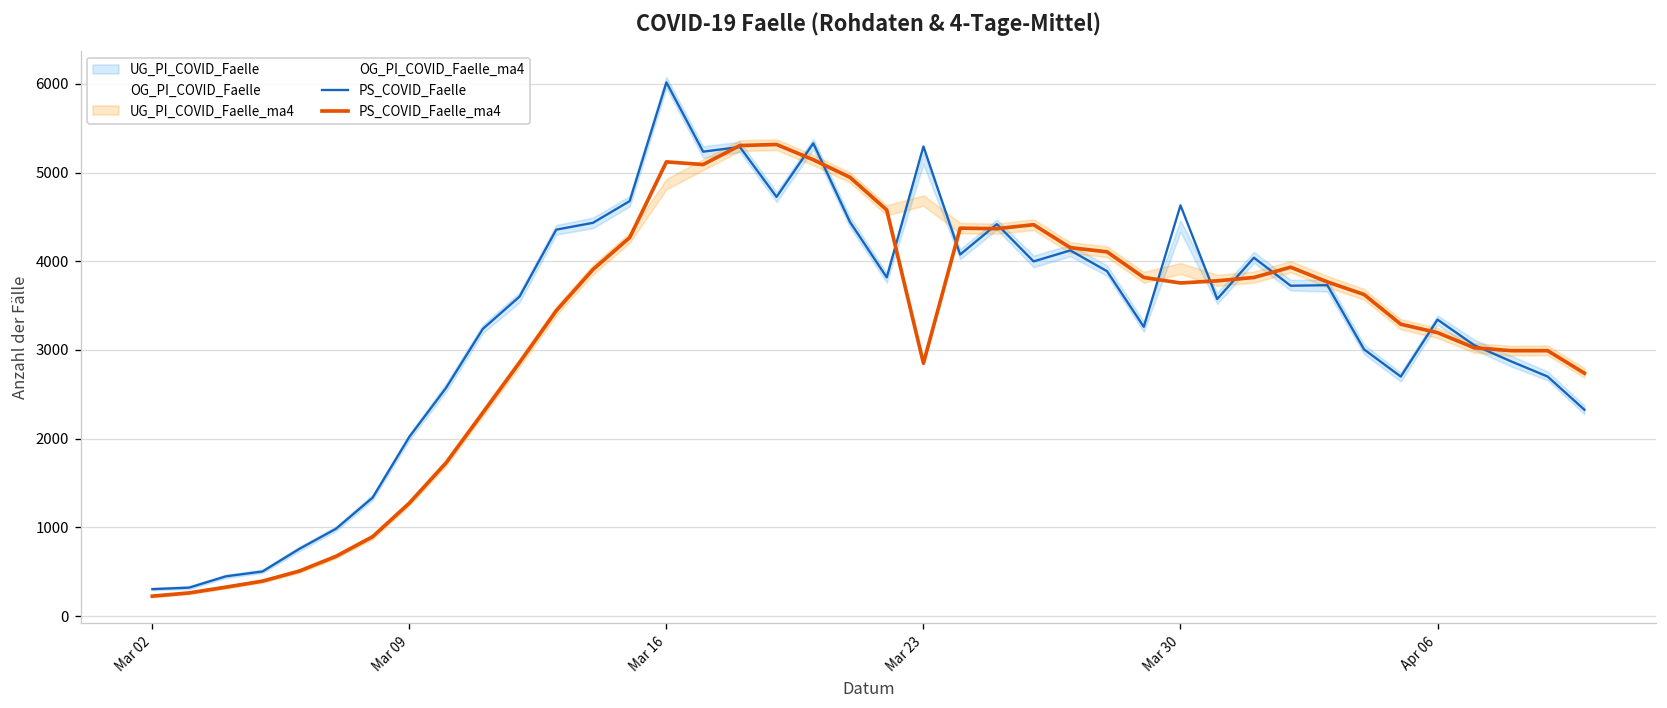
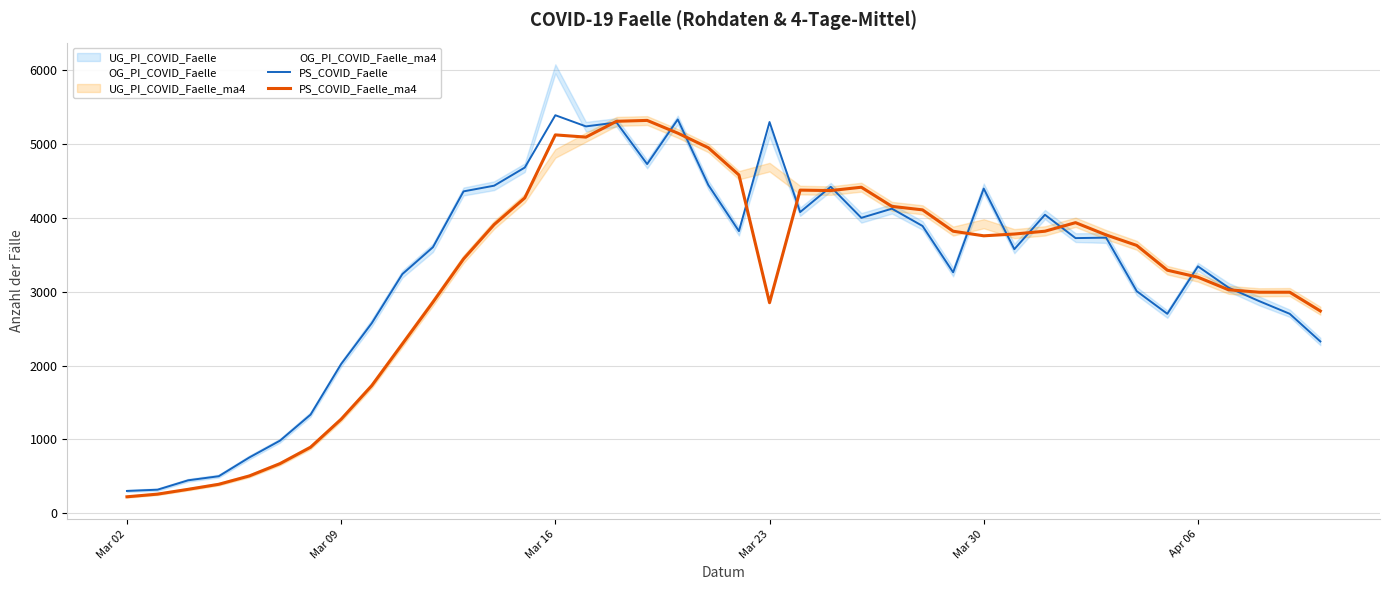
  {
    "PS_COVID_Faelle": {
-     "Mar 16": 6000,
+     "Mar 16": 5400,
      "Mar 23": 5300,
-     "Mar 30": 4600,
+     "Mar 30": 4400,
      "Apr 06": 3300
    },
    "PS_COVID_Faelle_ma4": {
      "Mar 16": 5100,
      "Mar 23": 2900,
      "Mar 30": 3800,
      "Apr 06": 3200
    }
  }
